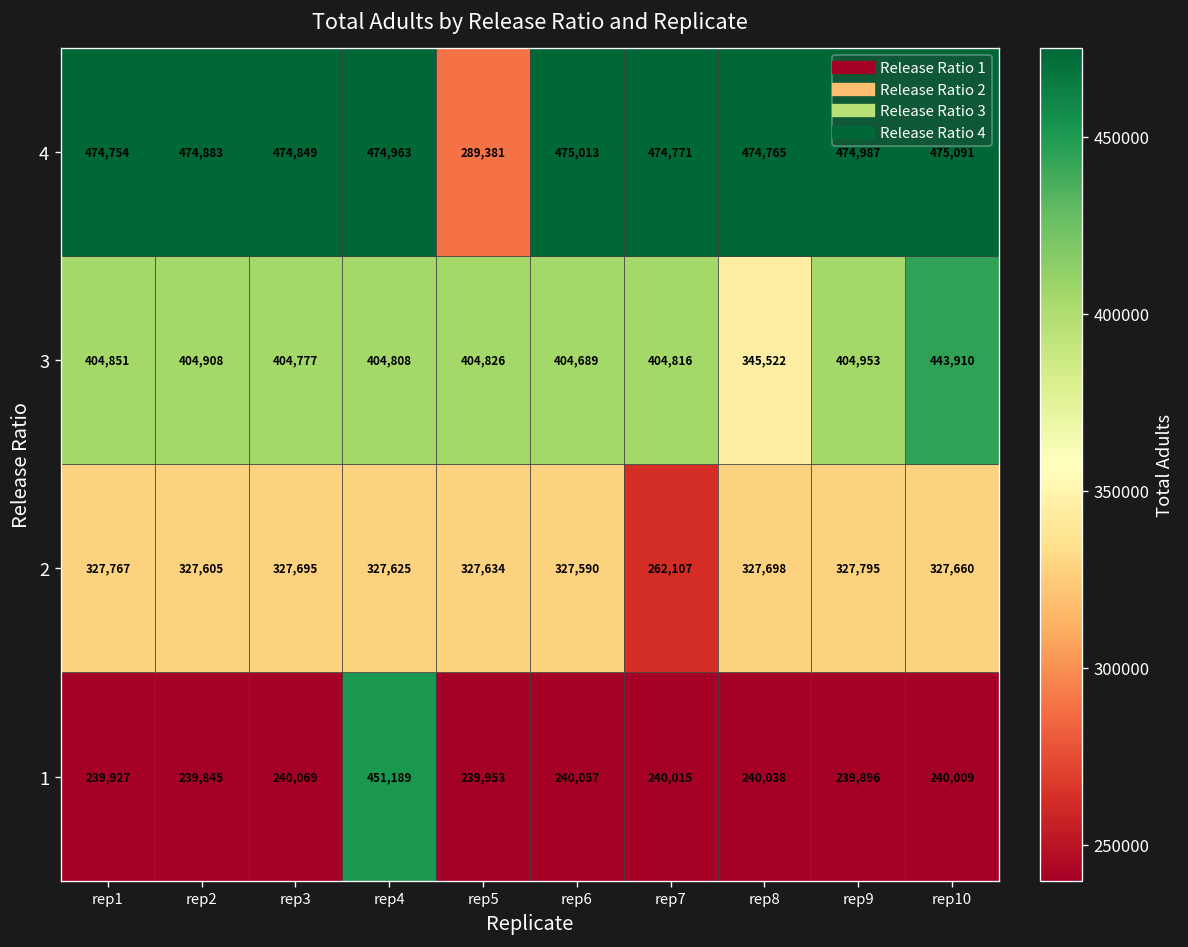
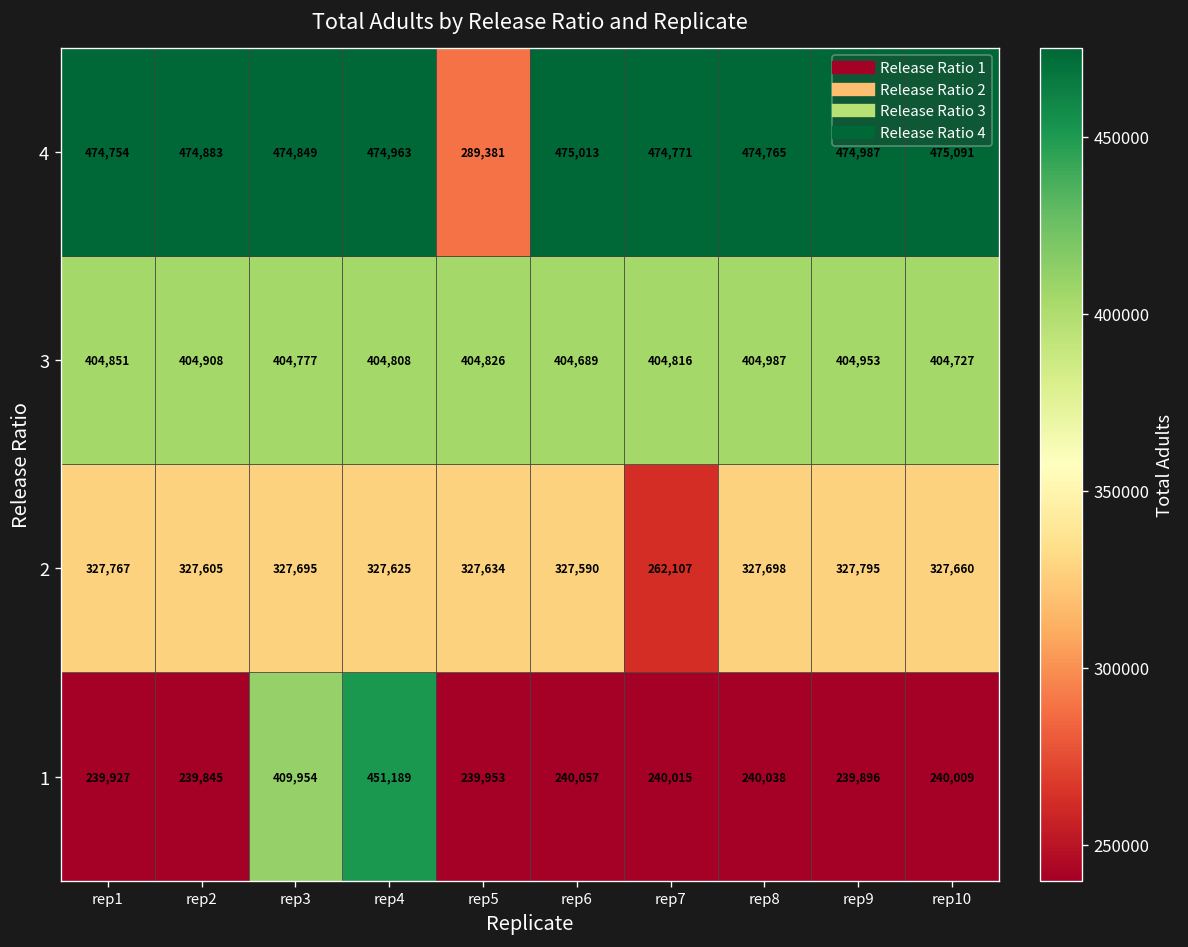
  {
    "4": {
      "rep1": "474,754",
      "rep2": "474,883",
      "rep3": "474,849",
      "rep4": "474,963",
      "rep5": "289,381",
      "rep6": "475,013",
      "rep7": "474,771",
      "rep8": "474,765"
    },
    "3": {
      "rep1": "404,851",
      "rep2": "404,908",
      "rep3": "404,777",
      "rep4": "404,808",
      "rep5": "404,826",
      "rep6": "404,689",
      "rep7": "404,816",
-     "rep8": "345,522",
+     "rep8": "404,987",
      "rep9": "404,953",
-     "rep10": "443,910"
+     "rep10": "404,727"
    },
    "2": {
      "rep1": "327,767",
      "rep2": "327,605",
      "rep3": "327,695",
      "rep4": "327,625",
      "rep5": "327,634",
      "rep6": "327,590",
      "rep7": "262,107",
      "rep8": "327,698",
      "rep9": "327,795",
      "rep10": "327,660"
    },
    "1": {
      "rep1": "239,927",
      "rep2": "239,845",
-     "rep3": "240,069",
+     "rep3": "409,954",
      "rep4": "451,189",
      "rep5": "239,953",
      "rep6": "240,057",
      "rep7": "240,015",
      "rep8": "240,038",
      "rep9": "239,896",
      "rep10": "240,009"
    }
  }
